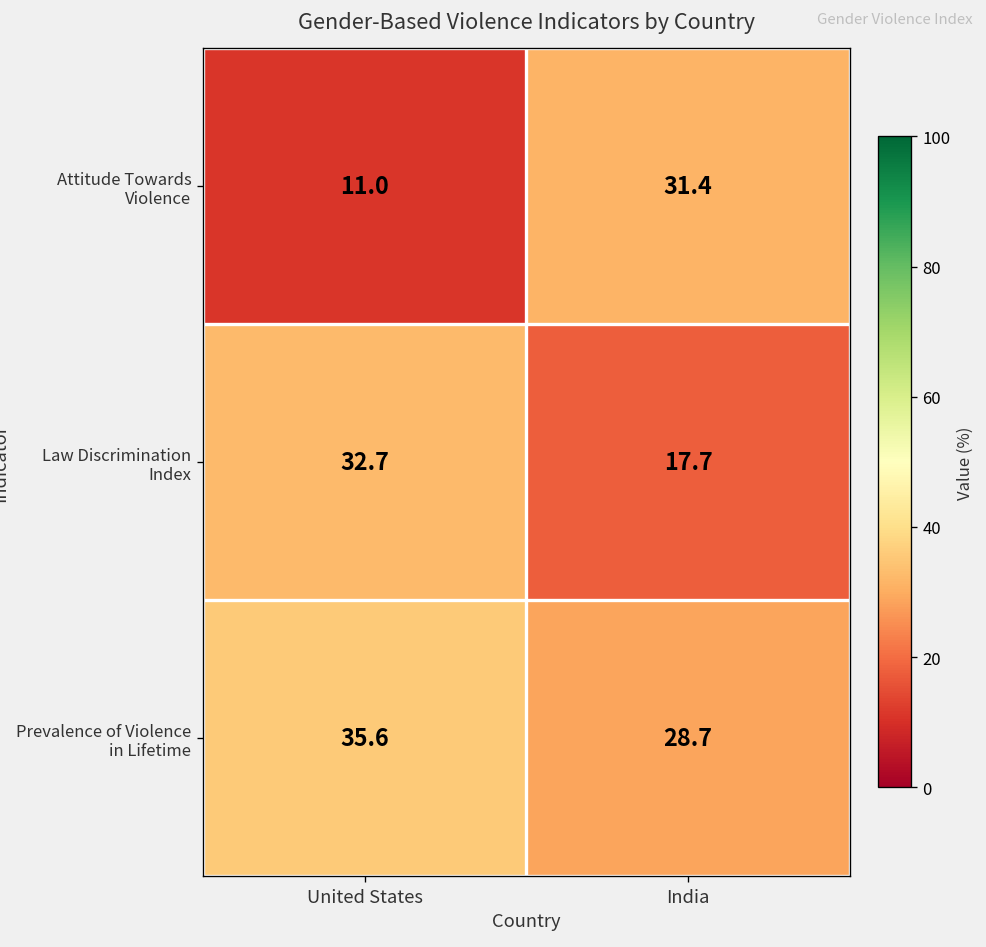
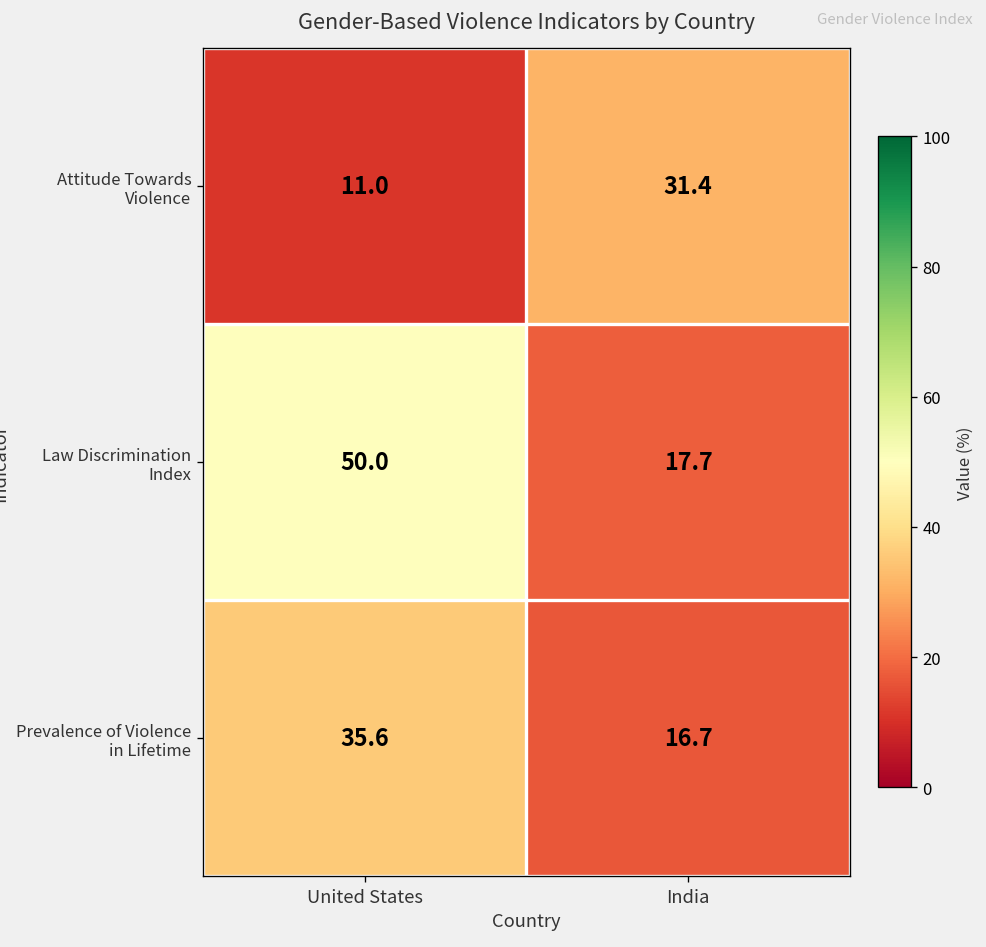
  {
    "Attitude Towards Violence": {
      "United States": 11.0,
      "India": 31.4
    },
    "Law Discrimination Index": {
-     "United States": 32.7,
+     "United States": 50.0,
      "India": 17.7
    },
    "Prevalence of Violence in Lifetime": {
      "United States": 35.6,
-     "India": 28.7
+     "India": 16.7
    }
  }
